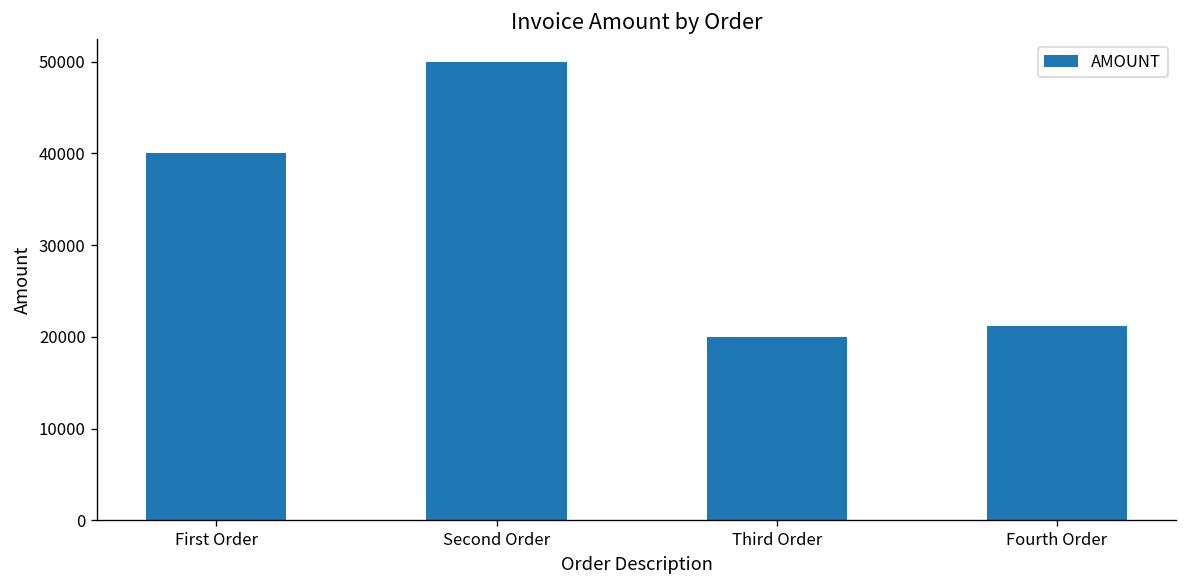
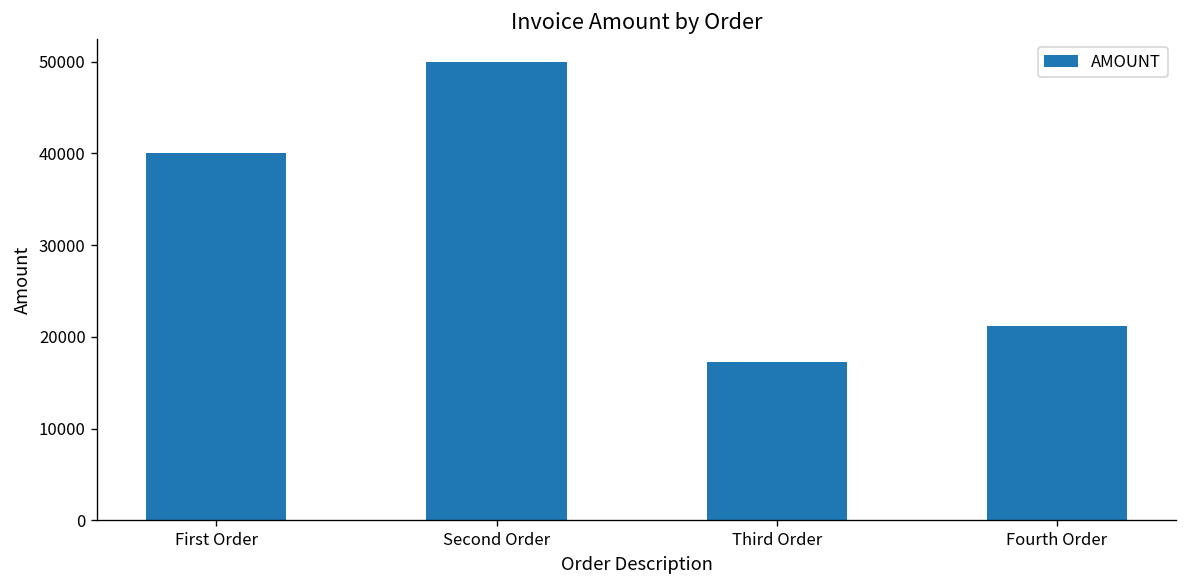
  {
    "First Order": 40000,
    "Second Order": 50000,
-   "Third Order": 20000,
+   "Third Order": 17000,
    "Fourth Order": 21000
  }
